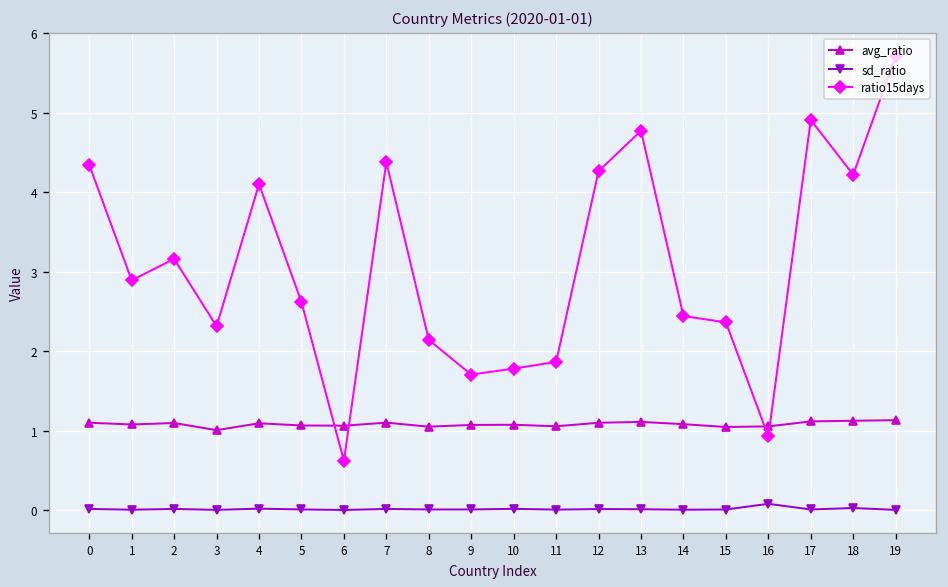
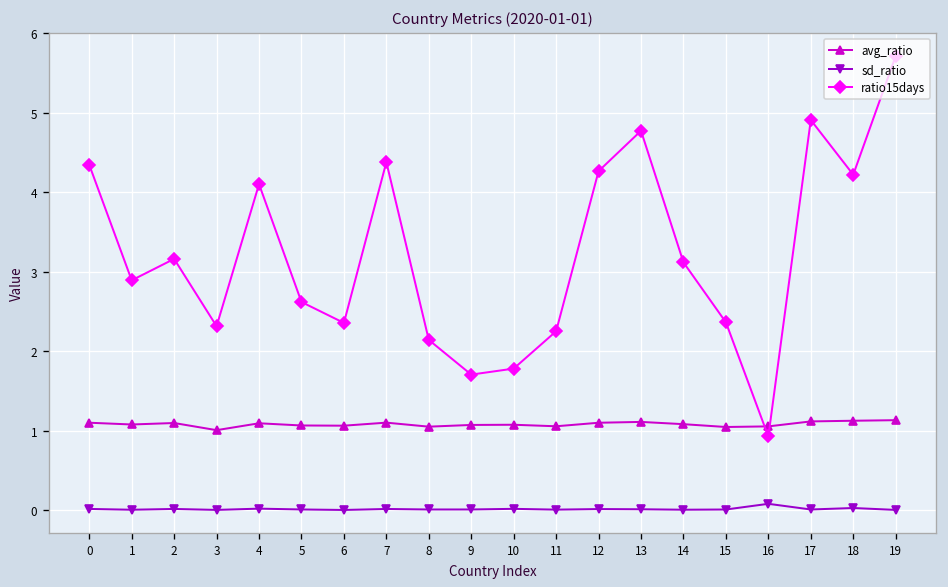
  {
    "ratio15days": {
      "0": 4.3,
      "1": 2.9,
      "2": 3.2,
      "3": 2.3,
      "4": 4.1,
      "5": 2.6,
-     "6": 0.6,
+     "6": 2.4,
      "7": 4.4,
      "8": 2.1,
      "9": 1.7,
      "10": 1.8,
-     "11": 1.9,
+     "11": 2.3,
      "12": 4.3,
      "13": 4.8,
-     "14": 2.4,
+     "14": 3.1,
      "15": 2.4,
      "16": 0.9,
      "17": 4.9,
      "18": 4.2
    }
  }
